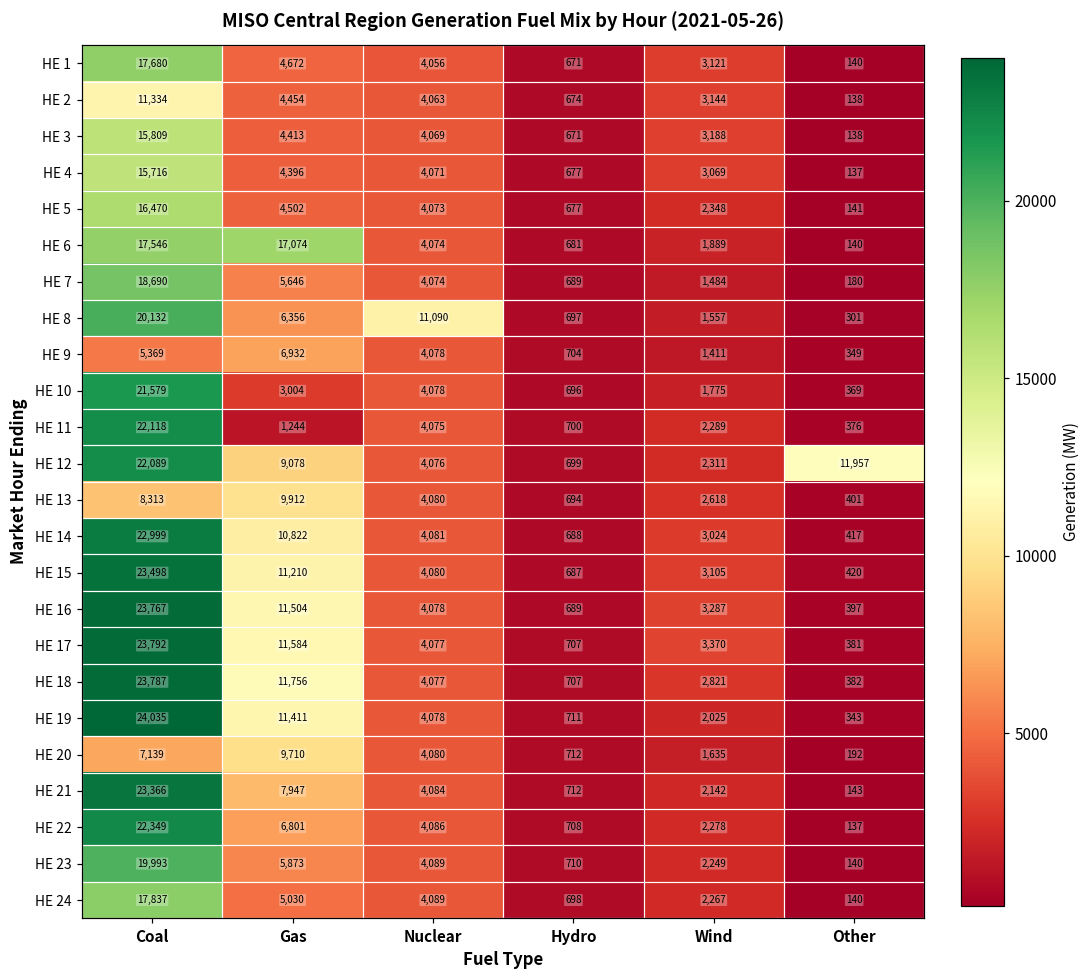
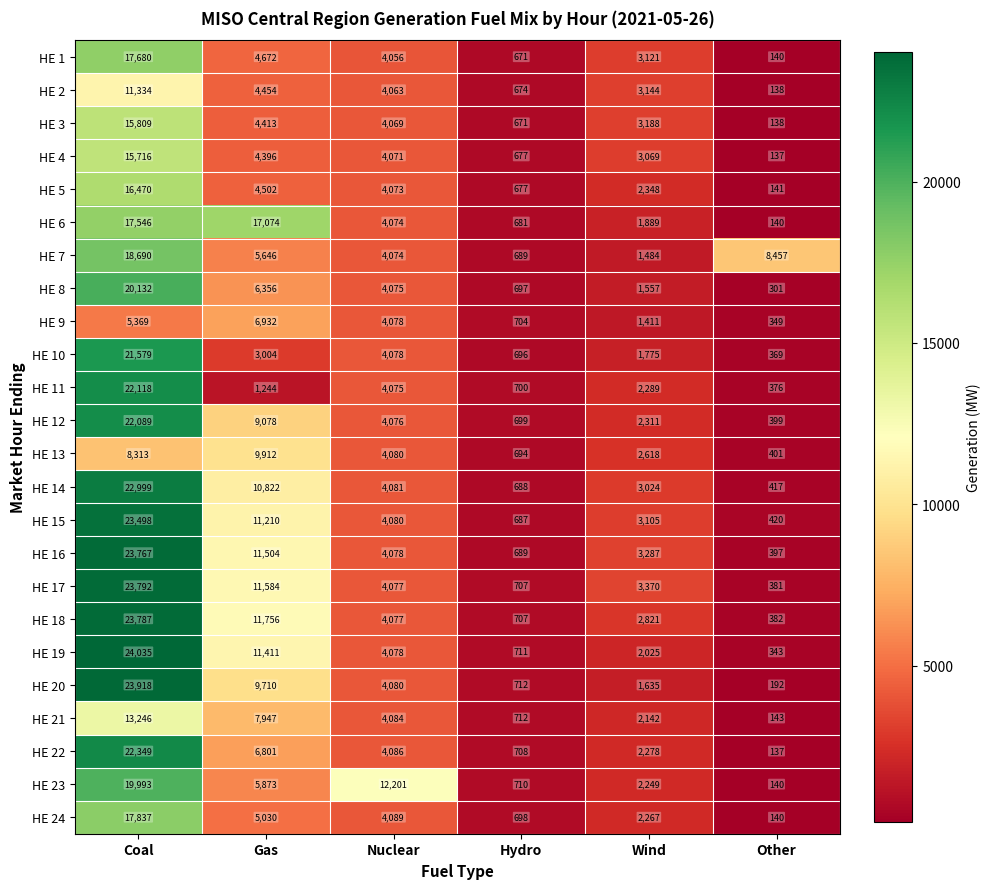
  {
    "HE 7": {
-     "Other": "180"
+     "Other": "8,457"
    },
    "HE 8": {
-     "Nuclear": "11,090"
+     "Nuclear": "4,075"
    },
    "HE 12": {
-     "Other": "11,957"
+     "Other": "399"
    },
    "HE 20": {
-     "Coal": "7,139"
+     "Coal": "23,918"
    },
    "HE 21": {
-     "Coal": "23,366"
+     "Coal": "13,246"
    },
    "HE 23": {
-     "Nuclear": "4,089"
+     "Nuclear": "12,201"
    }
  }
